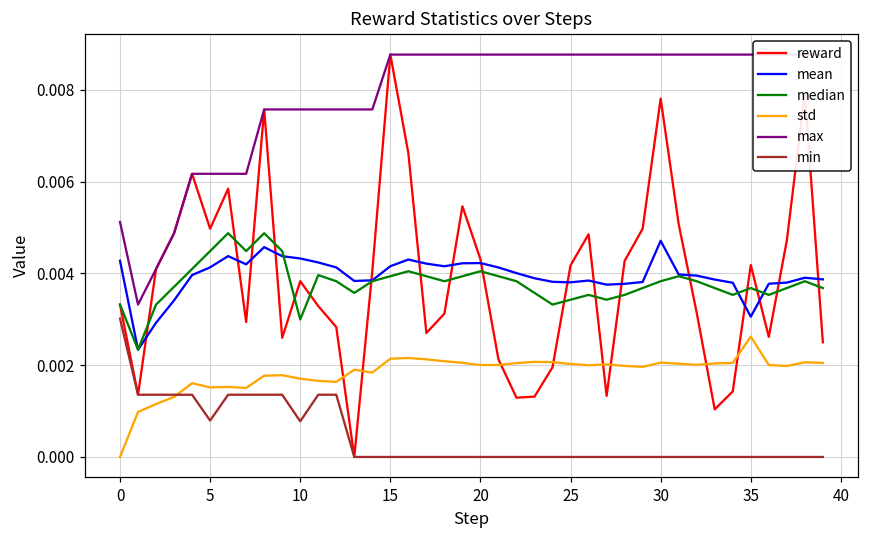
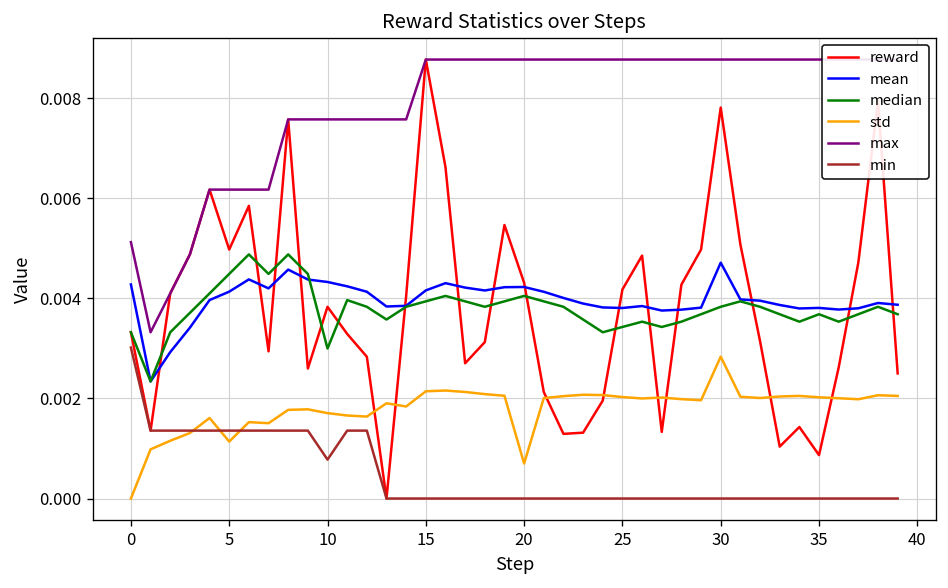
  {
    "reward": {
      "5": 0.0050,
      "10": 0.0038,
      "20": 0.0043,
      "25": 0.0042,
      "30": 0.0078,
-     "35": 0.0042
+     "35": 0.0009
    },
    "mean": {
      "0": 0.0043,
      "5": 0.0041,
      "10": 0.0043,
      "15": 0.0042,
      "20": 0.0042,
      "25": 0.0038,
      "30": 0.0047,
-     "35": 0.0031
+     "35": 0.0038
    },
    "median": {
      "5": 0.0045,
      "10": 0.0030,
      "15": 0.0039,
      "20": 0.0040,
      "25": 0.0034,
      "30": 0.0038,
      "35": 0.0037
    },
    "std": {
      "0": 0.0000,
-     "5": 0.0015,
+     "5": 0.0011,
      "10": 0.0017,
      "15": 0.0021,
-     "20": 0.0020,
+     "20": 0.0007,
      "25": 0.0020,
-     "30": 0.0021,
-     "35": 0.0026
+     "30": 0.0028,
+     "35": 0.0020
    },
    "max": {
      "0": 0.0051,
      "5": 0.0062,
      "10": 0.0076,
      "20": 0.0088,
      "25": 0.0088,
      "30": 0.0088,
      "35": 0.0088
    },
    "min": {
      "0": 0.0030,
-     "5": 0.0008,
+     "5": 0.0014,
      "10": 0.0008,
      "15": 0.0000,
      "20": 0.0000,
      "25": 0.0000,
      "30": 0.0000,
      "35": 0.0000
    }
  }
